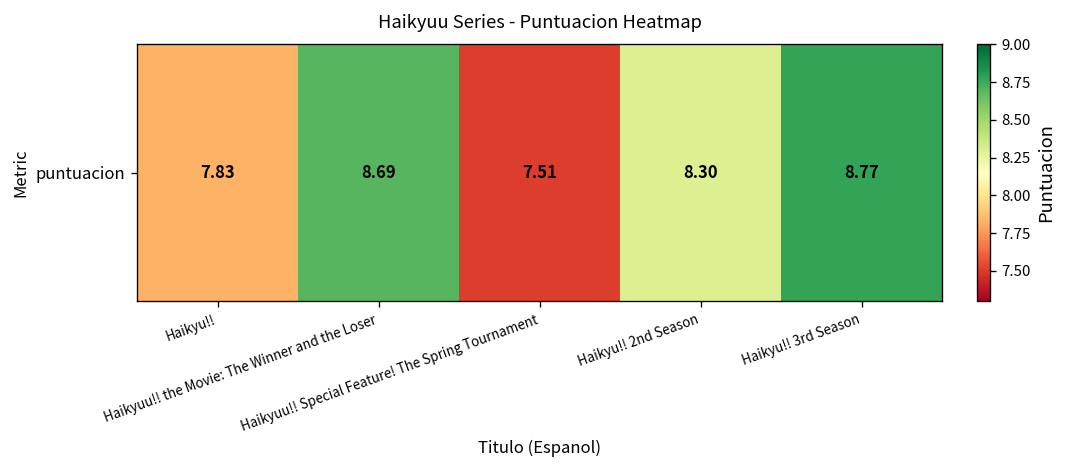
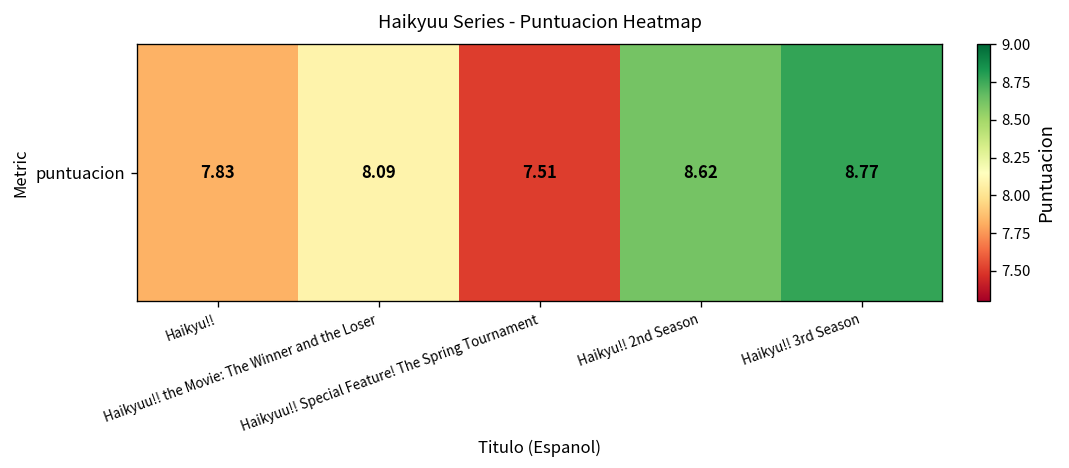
  {
    "puntuacion": {
      "Haikyu!!": 7.83,
-     "Haikyuu!! the Movie: The Winner and the Loser": 8.69,
+     "Haikyuu!! the Movie: The Winner and the Loser": 8.09,
      "Haikyuu!! Special Feature! The Spring Tournament": 7.51,
-     "Haikyu!! 2nd Season": 8.30,
+     "Haikyu!! 2nd Season": 8.62,
      "Haikyu!! 3rd Season": 8.77
    }
  }
